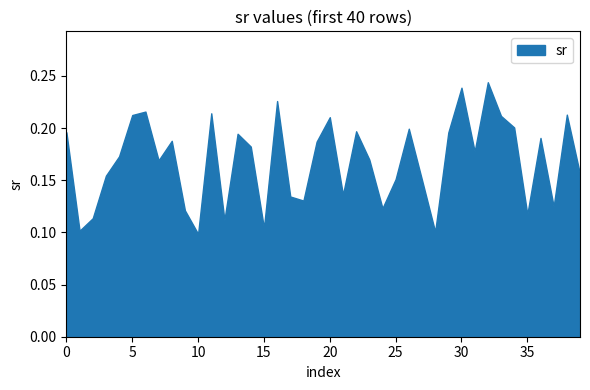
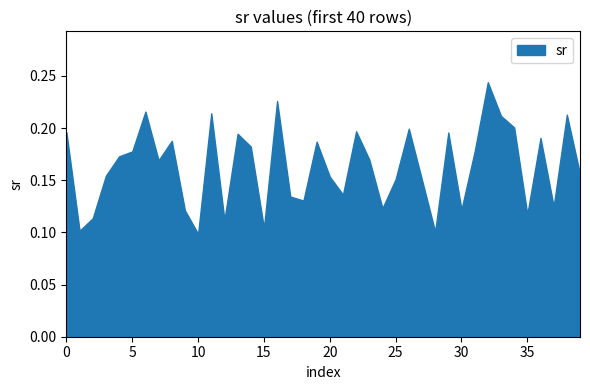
  {
    "0": 0.196,
-   "5": 0.212,
+   "5": 0.178,
    "10": 0.099,
    "15": 0.104,
-   "20": 0.210,
+   "20": 0.153,
    "25": 0.151,
-   "30": 0.239,
+   "30": 0.122,
    "35": 0.117
  }
